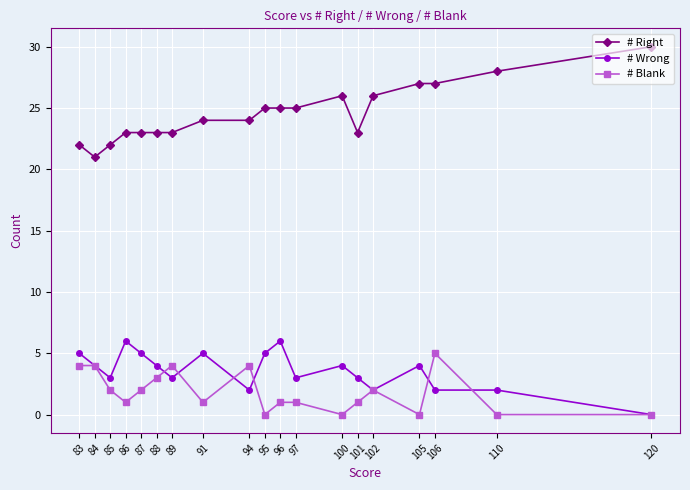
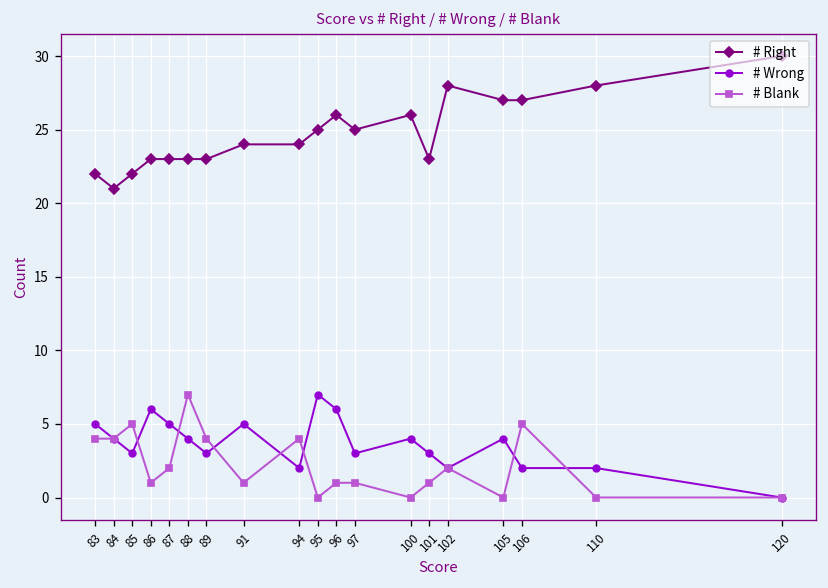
  {
    "# Right": {
      "83": 22,
      "84": 21,
      "85": 22,
      "86": 23,
      "87": 23,
      "88": 23,
      "89": 23,
      "91": 24,
      "94": 24,
      "95": 25,
-     "96": 25,
+     "96": 26,
      "97": 25,
      "100": 26,
      "101": 23,
-     "102": 26,
+     "102": 28,
      "105": 27,
      "106": 27,
      "110": 28
    },
    "# Wrong": {
      "83": 5,
      "85": 3,
      "86": 6,
      "87": 5,
      "88": 4,
      "89": 3,
      "91": 5,
      "94": 2,
-     "95": 5,
+     "95": 7,
      "96": 6,
      "97": 3,
      "100": 4,
      "101": 3,
      "105": 4,
      "106": 2,
      "110": 2
    },
    "# Blank": {
      "83": 4,
-     "85": 2,
+     "85": 5,
      "86": 1,
      "87": 2,
-     "88": 3,
+     "88": 7,
      "89": 4,
      "91": 1,
      "94": 4,
      "95": 0,
      "96": 1,
      "97": 1,
      "100": 0,
      "101": 1,
      "105": 0,
      "106": 5,
      "110": 0
    }
  }
